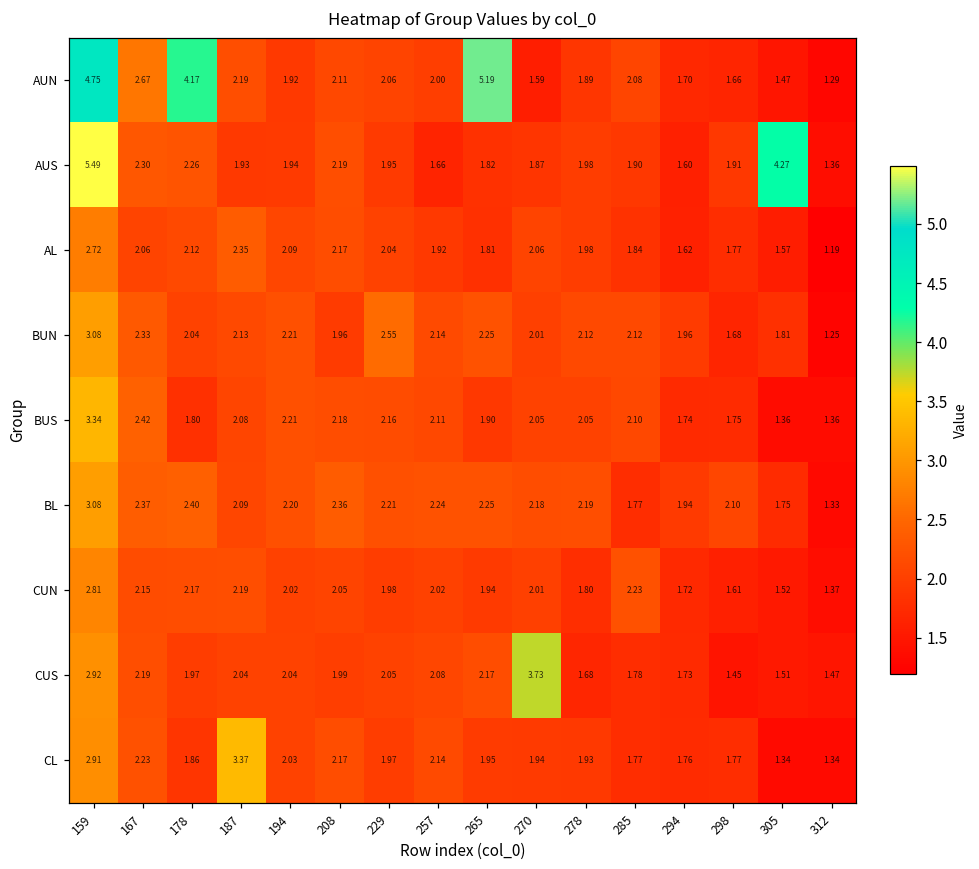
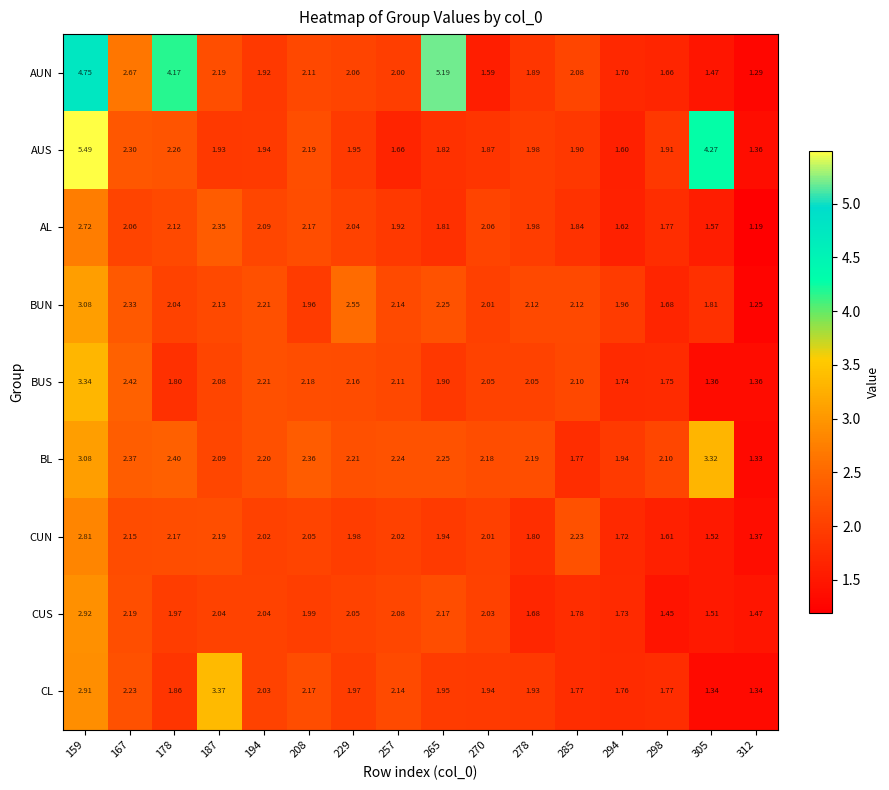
  {
    "AUN": {
      "159": 4.75,
      "167": 2.67,
      "178": 4.17,
      "187": 2.19,
      "194": 1.92,
      "208": 2.11,
      "229": 2.06,
      "257": 2.00,
      "265": 5.19,
      "270": 1.59,
      "278": 1.89,
      "285": 2.08,
      "294": 1.70,
      "298": 1.66,
      "305": 1.47,
      "312": 1.29
    },
    "AUS": {
      "159": 5.49,
      "167": 2.30,
      "178": 2.26,
      "187": 1.93,
      "194": 1.94,
      "208": 2.19,
      "229": 1.95,
      "257": 1.66,
      "265": 1.82,
      "270": 1.87,
      "278": 1.98,
      "285": 1.90,
      "294": 1.60,
      "298": 1.91,
      "305": 4.27,
      "312": 1.36
    },
    "AL": {
      "159": 2.72,
      "167": 2.06,
      "178": 2.12,
      "187": 2.35,
      "194": 2.09,
      "208": 2.17,
      "229": 2.04,
      "257": 1.92,
      "265": 1.81,
      "270": 2.06,
      "278": 1.98,
      "285": 1.84,
      "294": 1.62,
      "298": 1.77,
      "305": 1.57,
      "312": 1.19
    },
    "BUN": {
      "159": 3.08,
      "167": 2.33,
      "178": 2.04,
      "187": 2.13,
      "194": 2.21,
      "208": 1.96,
      "229": 2.55,
      "257": 2.14,
      "265": 2.25,
      "270": 2.01,
      "278": 2.12,
      "285": 2.12,
      "294": 1.96,
      "298": 1.68,
      "305": 1.81,
      "312": 1.25
    },
    "BUS": {
      "159": 3.34,
      "167": 2.42,
      "178": 1.80,
      "187": 2.08,
      "194": 2.21,
      "208": 2.18,
      "229": 2.16,
      "257": 2.11,
      "265": 1.90,
      "270": 2.05,
      "278": 2.05,
      "285": 2.10,
      "294": 1.74,
      "298": 1.75,
      "305": 1.36,
      "312": 1.36
    },
    "BL": {
      "159": 3.08,
      "167": 2.37,
      "178": 2.40,
      "187": 2.09,
      "194": 2.20,
      "208": 2.36,
      "229": 2.21,
      "257": 2.24,
      "265": 2.25,
      "270": 2.18,
      "278": 2.19,
      "285": 1.77,
      "294": 1.94,
      "298": 2.10,
-     "305": 1.75,
+     "305": 3.32,
      "312": 1.33
    },
    "CUN": {
      "159": 2.81,
      "167": 2.15,
      "178": 2.17,
      "187": 2.19,
      "194": 2.02,
      "208": 2.05,
      "229": 1.98,
      "257": 2.02,
      "265": 1.94,
      "270": 2.01,
      "278": 1.80,
      "285": 2.23,
      "294": 1.72,
      "298": 1.61,
      "305": 1.52,
      "312": 1.37
    },
    "CUS": {
      "159": 2.92,
      "167": 2.19,
      "178": 1.97,
      "187": 2.04,
      "194": 2.04,
      "208": 1.99,
      "229": 2.05,
      "257": 2.08,
      "265": 2.17,
-     "270": 3.73,
+     "270": 2.03,
      "278": 1.68,
      "285": 1.78,
      "294": 1.73,
      "298": 1.45,
      "305": 1.51,
      "312": 1.47
    },
    "CL": {
      "159": 2.91,
      "167": 2.23,
      "178": 1.86,
      "187": 3.37,
      "194": 2.03,
      "208": 2.17,
      "229": 1.97,
      "257": 2.14,
      "265": 1.95,
      "270": 1.94,
      "278": 1.93,
      "285": 1.77,
      "294": 1.76,
      "298": 1.77,
      "305": 1.34,
      "312": 1.34
    }
  }
